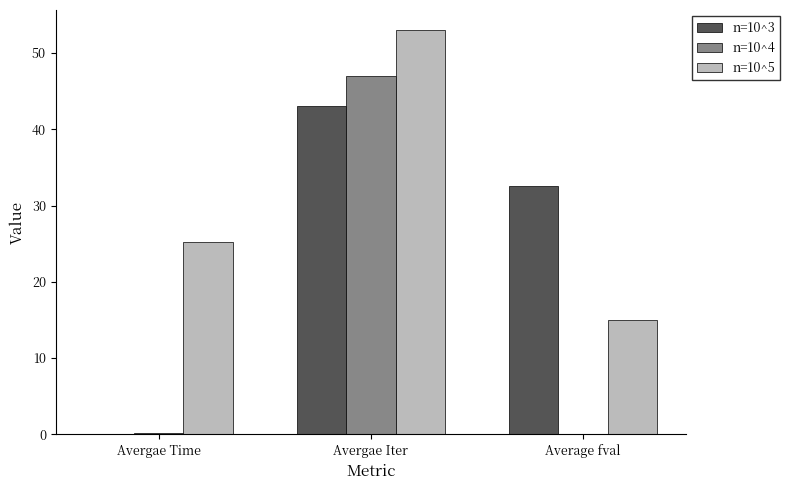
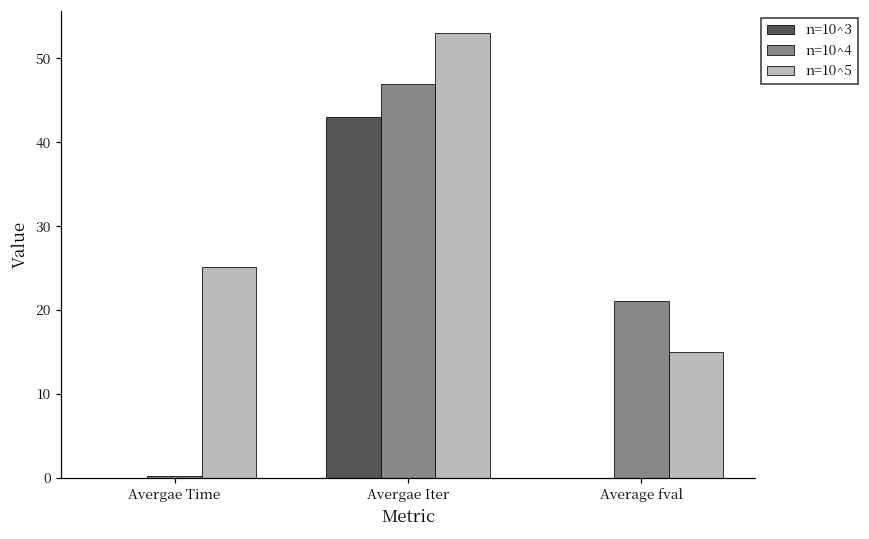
  {
    "n=10^3": {
      "Avergae Iter": 43,
-     "Average fval": 33
+     "Average fval": 0
    },
    "n=10^4": {
      "Avergae Iter": 47,
-     "Average fval": 0
+     "Average fval": 21
    },
    "n=10^5": {
      "Avergae Time": 25,
      "Avergae Iter": 53,
      "Average fval": 15
    }
  }
